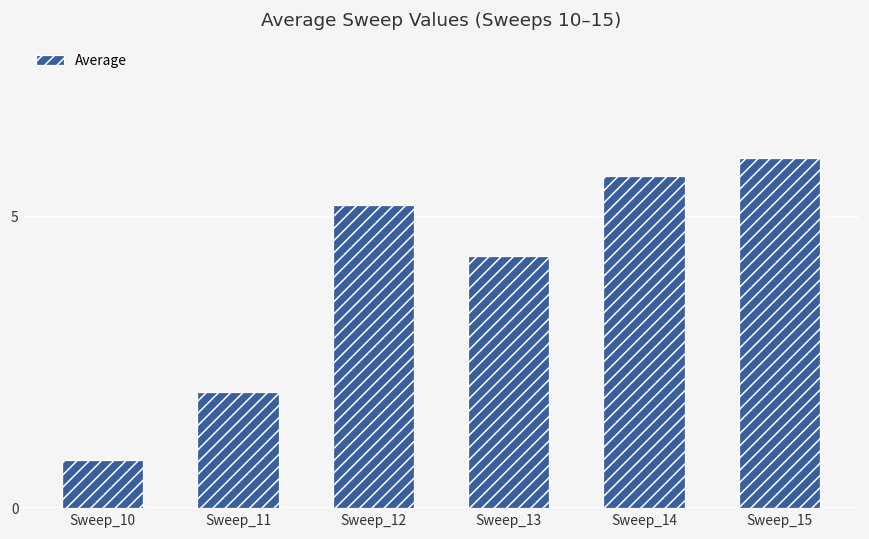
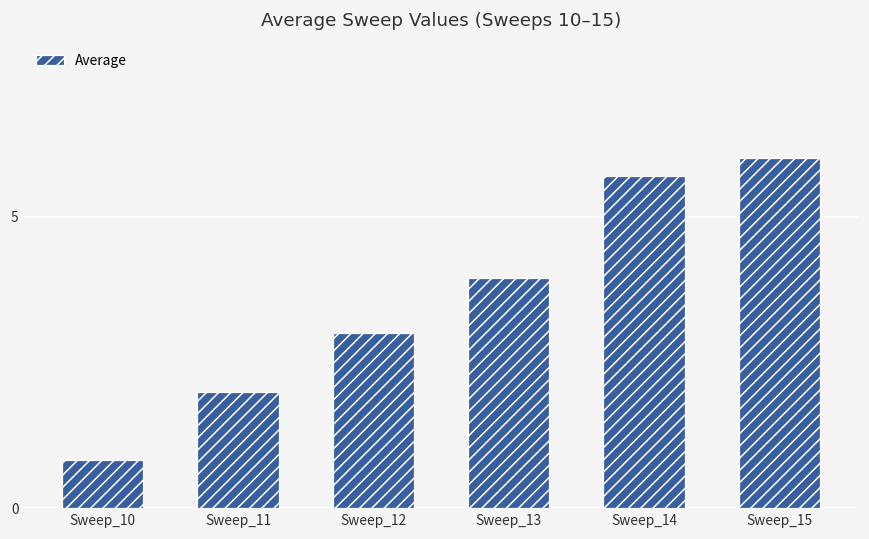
  {
    "Sweep_10": 0.8,
    "Sweep_11": 2.0,
-   "Sweep_12": 5.2,
-   "Sweep_13": 4.3,
+   "Sweep_12": 3.0,
+   "Sweep_13": 3.9,
    "Sweep_14": 5.7,
    "Sweep_15": 6.0
  }
